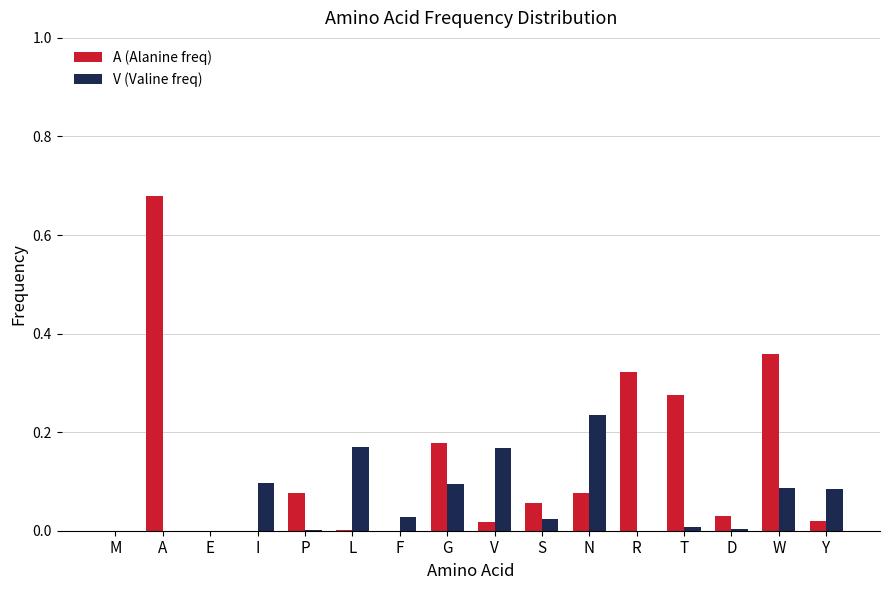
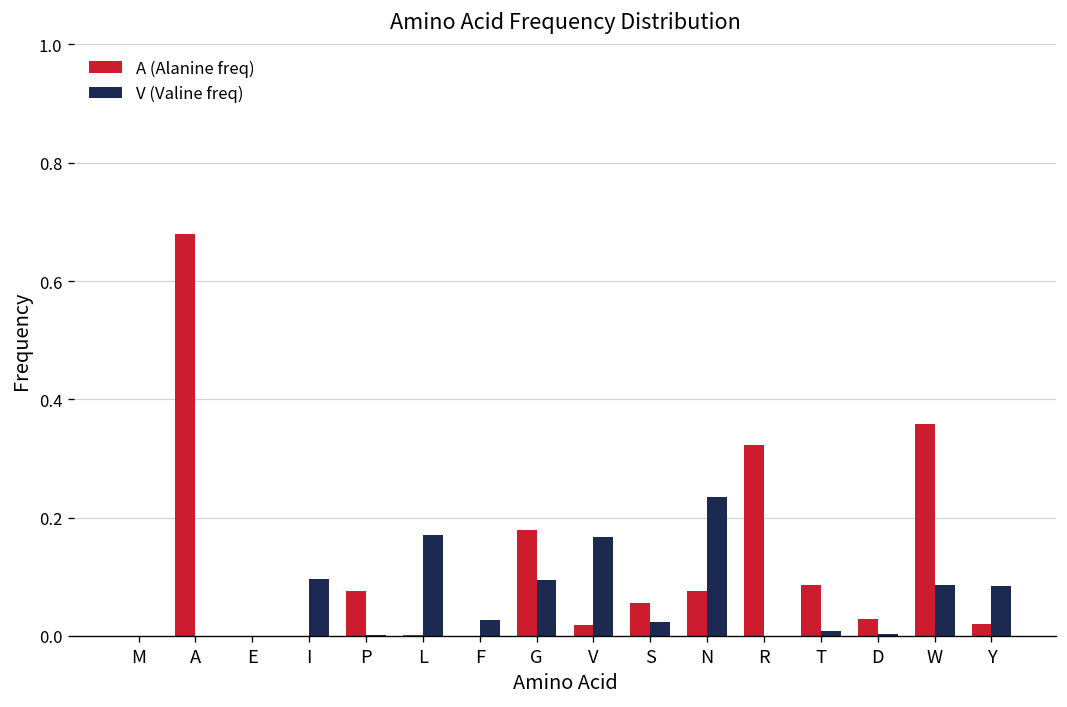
  {
    "A (Alanine freq)": {
      "M": 0.00,
      "A": 0.68,
      "E": 0.00,
      "I": 0.00,
      "P": 0.08,
      "F": 0.00,
      "G": 0.18,
      "V": 0.02,
      "S": 0.06,
      "N": 0.08,
      "R": 0.32,
-     "T": 0.28,
+     "T": 0.09,
      "D": 0.03,
      "W": 0.36,
      "Y": 0.02
    },
    "V (Valine freq)": {
      "M": 0.00,
      "A": 0.00,
      "E": 0.00,
      "I": 0.10,
      "L": 0.17,
      "F": 0.03,
      "G": 0.09,
      "V": 0.17,
      "S": 0.02,
      "N": 0.23,
      "R": 0.00,
      "T": 0.01,
      "W": 0.09,
      "Y": 0.09
    }
  }
